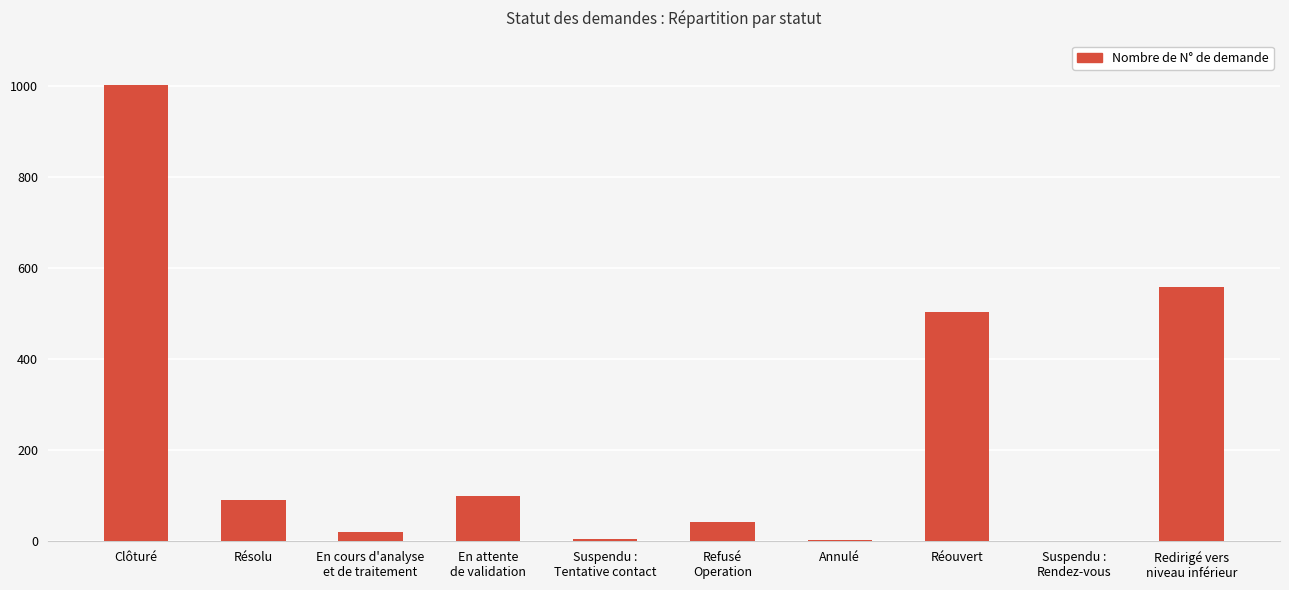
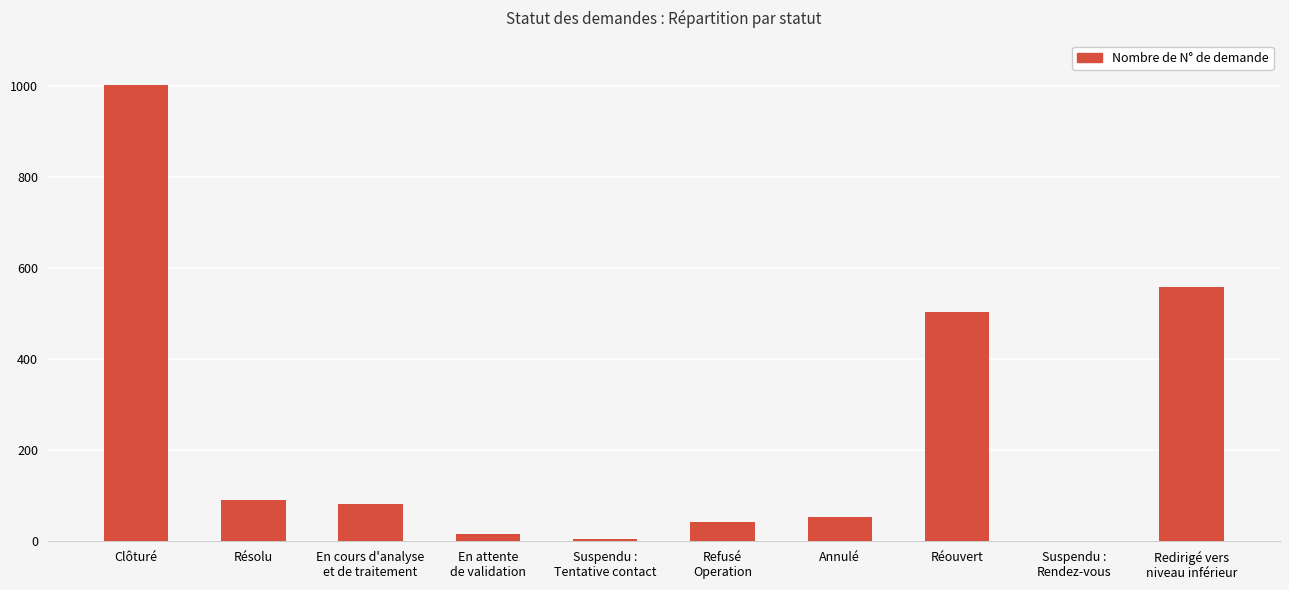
  {
    "Clôturé": 1000,
    "Résolu": 90,
-   "En cours d'analyse et de traitement": 20,
-   "En attente de validation": 100,
+   "En cours d'analyse et de traitement": 80,
+   "En attente de validation": 20,
    "Suspendu : Tentative contact": 10,
    "Refusé Operation": 40,
-   "Annulé": 0,
+   "Annulé": 50,
    "Réouvert": 500,
    "Redirigé vers niveau inférieur": 560
  }
